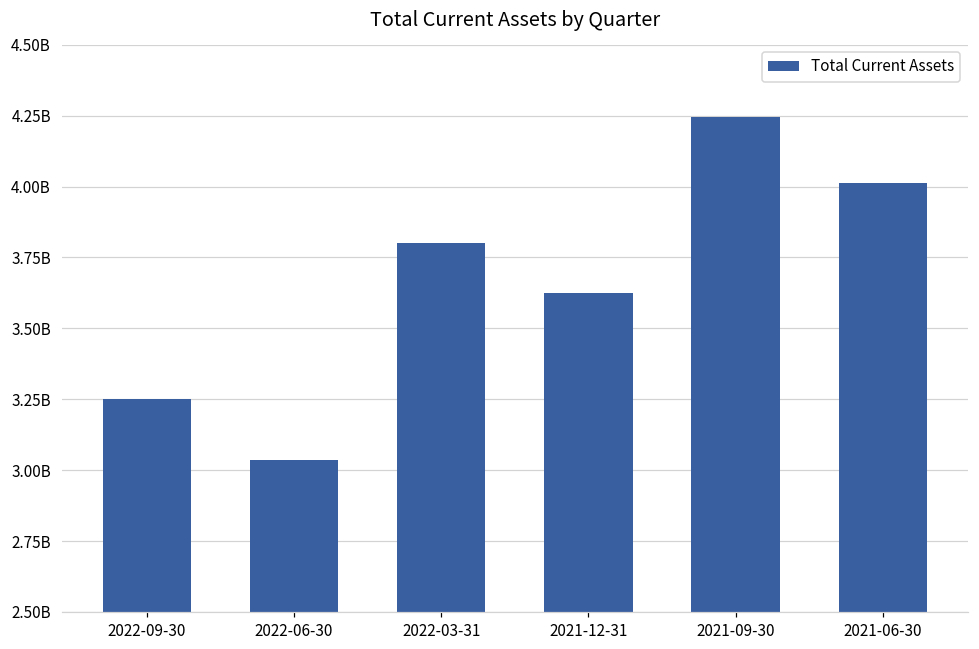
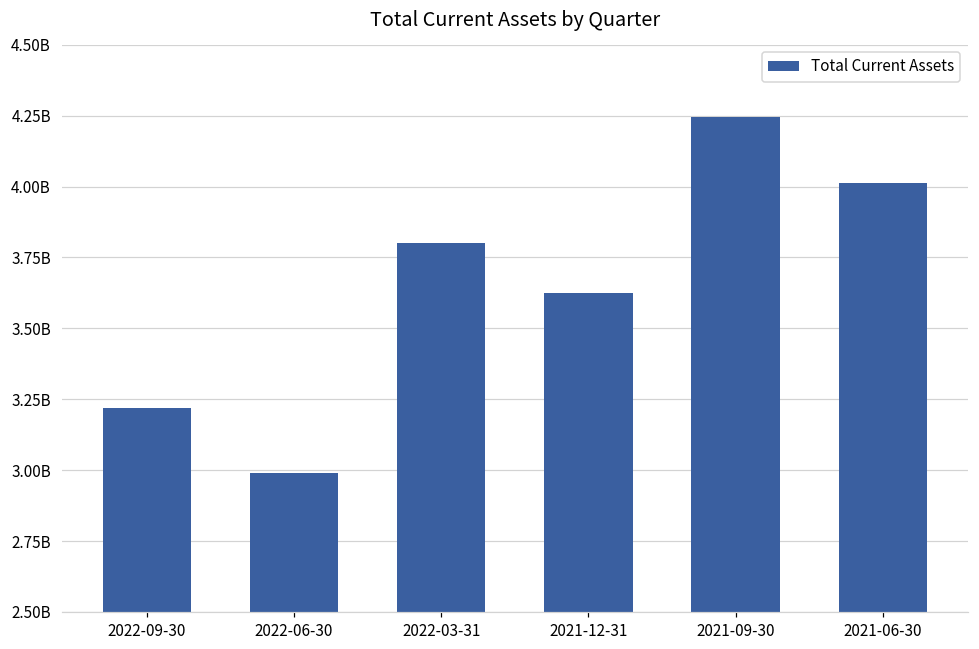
  {
-   "2022-09-30": 3250000000,
-   "2022-06-30": 3040000000,
+   "2022-09-30": 3220000000,
+   "2022-06-30": 2990000000,
    "2022-03-31": 3800000000,
    "2021-12-31": 3620000000,
    "2021-09-30": 4240000000,
    "2021-06-30": 4010000000
  }
